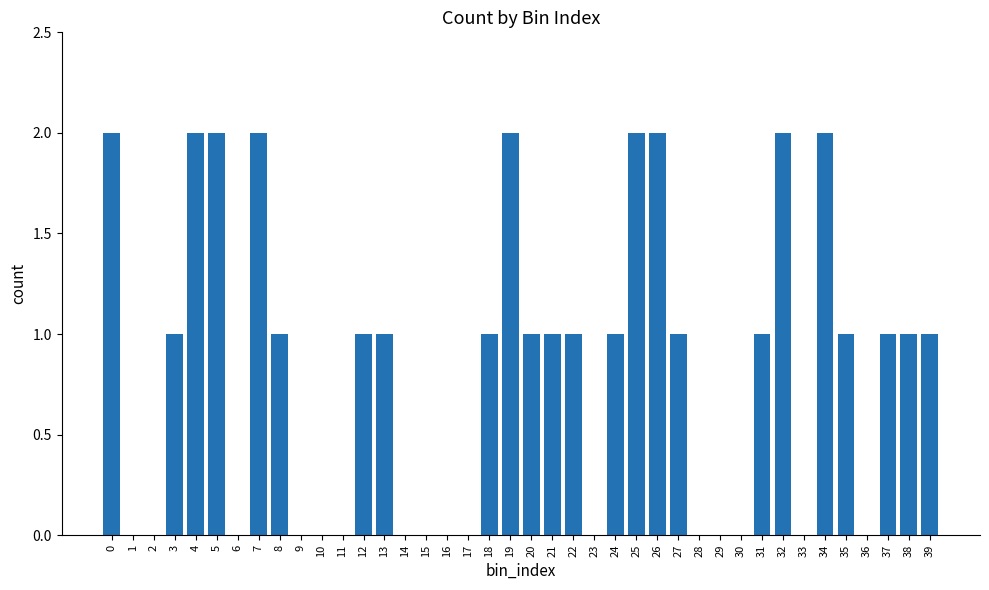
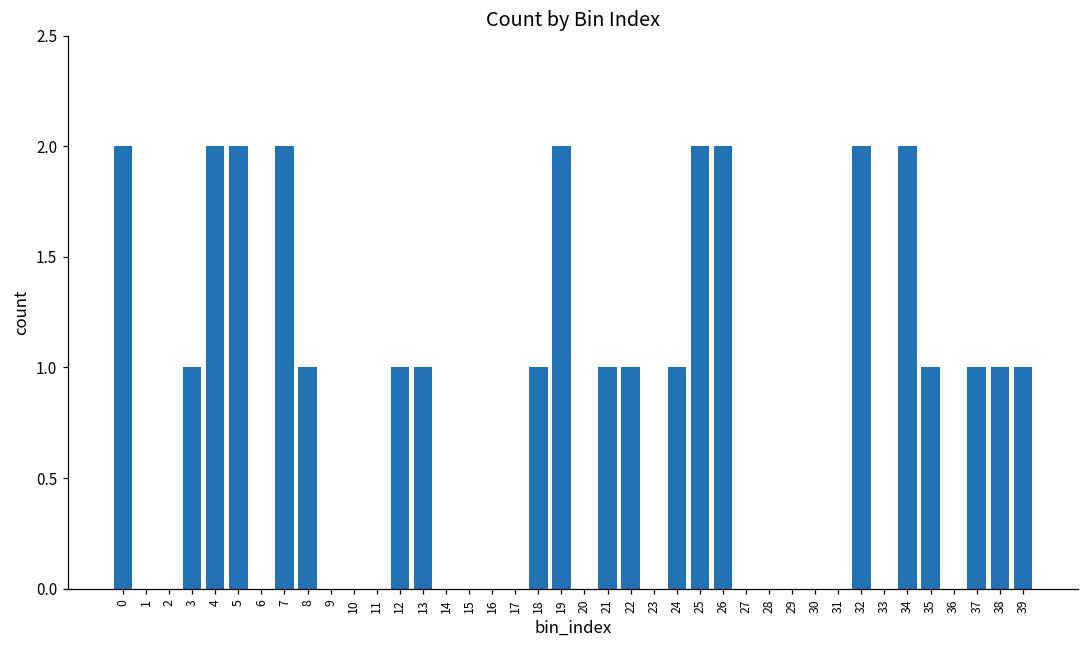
  {
    "0": 2,
    "1": 0,
    "2": 0,
    "3": 1,
    "4": 2,
    "5": 2,
    "6": 0,
    "7": 2,
    "8": 1,
    "9": 0,
    "10": 0,
    "11": 0,
    "12": 1,
    "13": 1,
    "14": 0,
    "15": 0,
    "16": 0,
    "17": 0,
    "18": 1,
    "19": 2,
-   "20": 1,
+   "20": 0,
    "21": 1,
    "22": 1,
    "23": 0,
    "24": 1,
    "25": 2,
    "26": 2,
-   "27": 1,
+   "27": 0,
    "28": 0,
    "29": 0,
    "30": 0,
-   "31": 1,
+   "31": 0,
    "32": 2,
    "33": 0,
    "34": 2,
    "35": 1,
    "36": 0,
    "37": 1,
    "38": 1,
    "39": 1
  }
